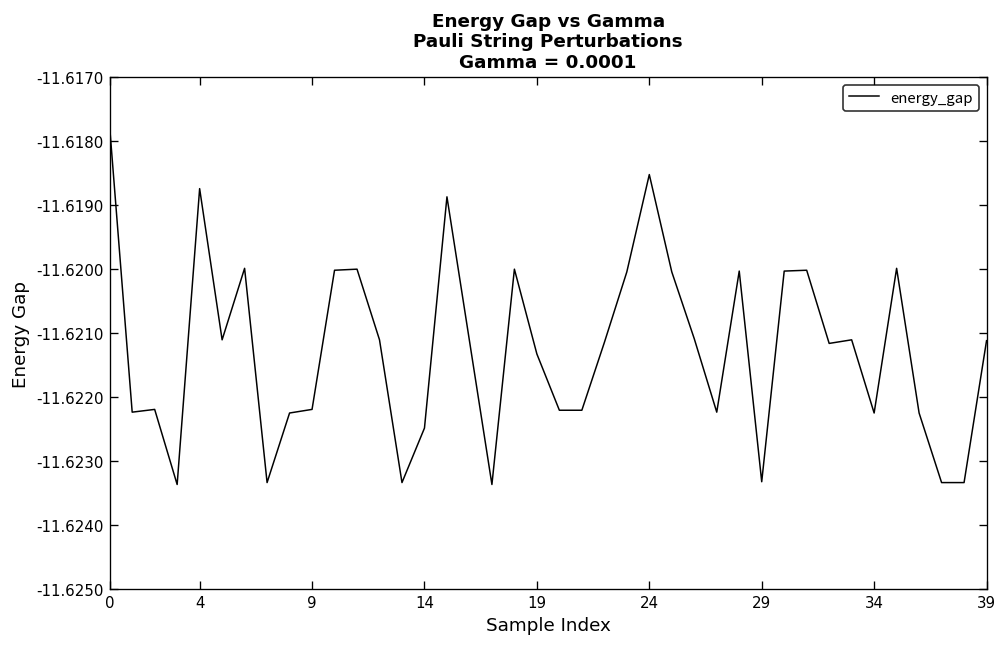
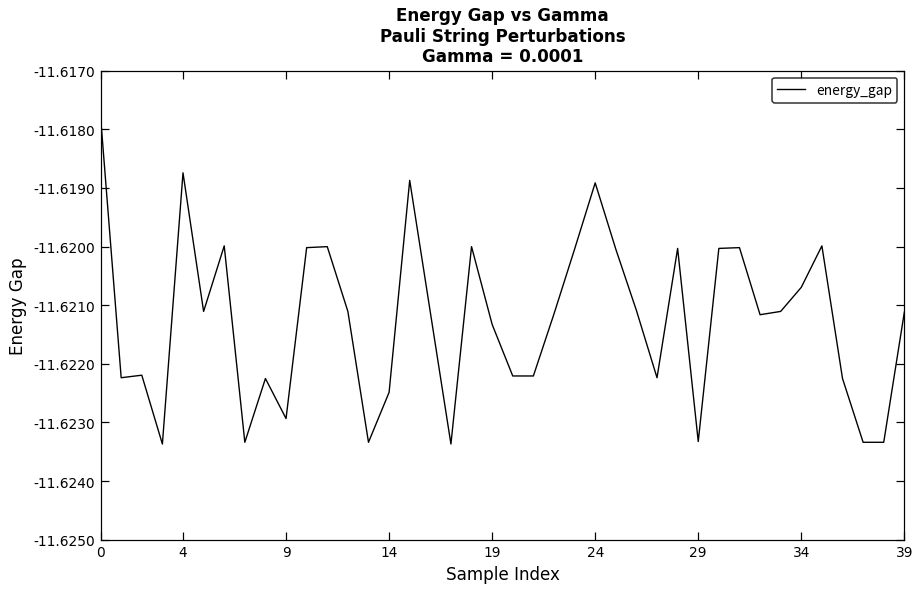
  {
    "0": -11.6178,
    "4": -11.6187,
-   "9": -11.6222,
+   "9": -11.6229,
    "14": -11.6225,
    "19": -11.6213,
-   "24": -11.6185,
+   "24": -11.6189,
    "29": -11.6233,
-   "34": -11.6223,
+   "34": -11.6207,
    "39": -11.6211
  }
